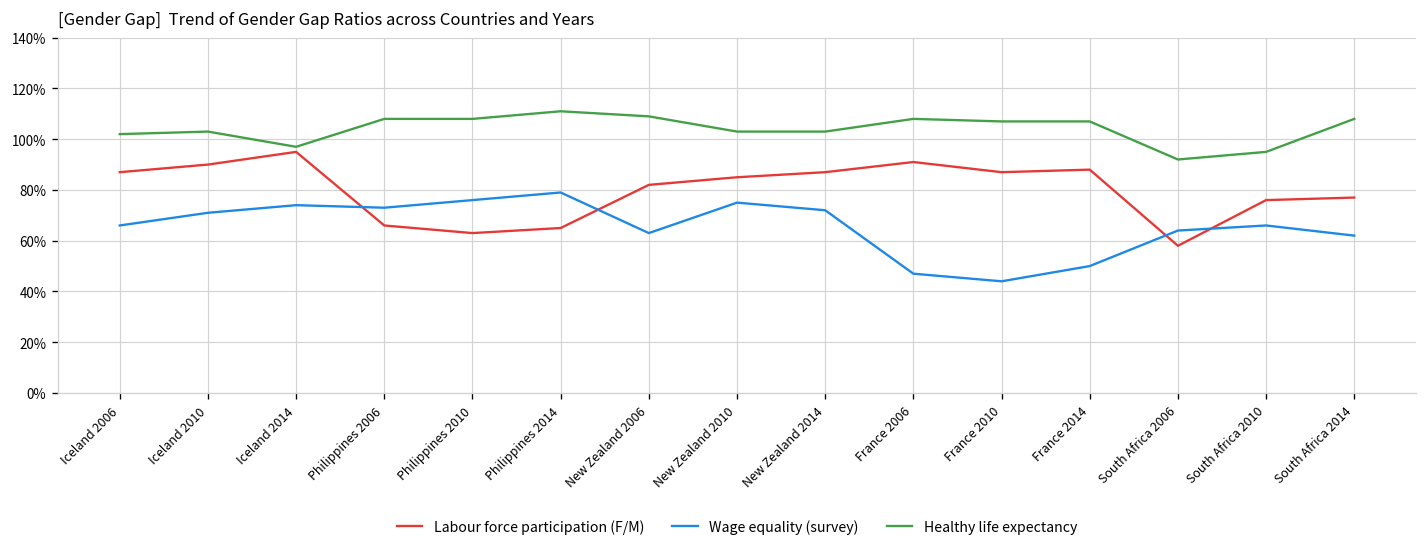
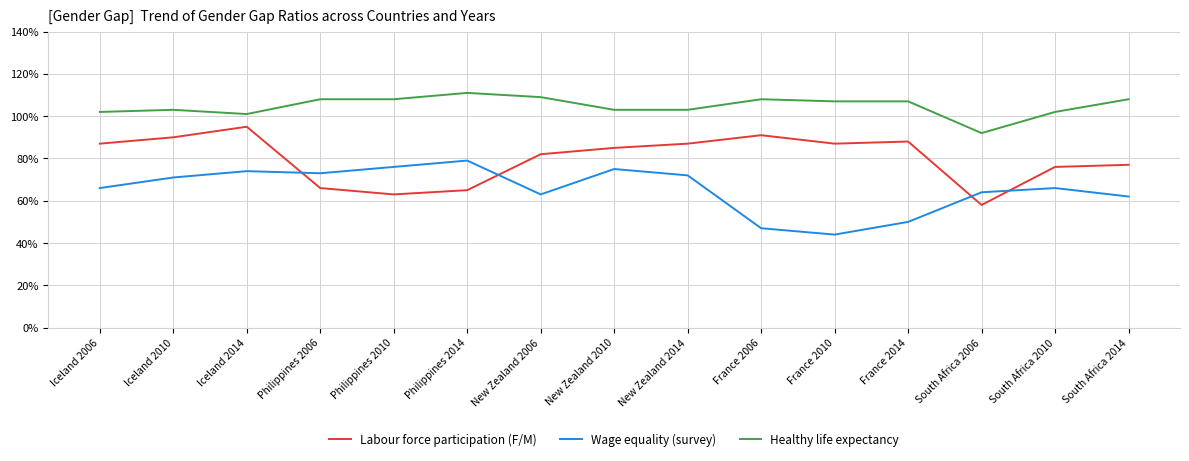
  {
    "Labour force participation (F/M)": {
      "Iceland 2006": "87%",
      "Iceland 2010": "90%",
      "Iceland 2014": "95%",
      "Philippines 2006": "66%",
      "Philippines 2010": "63%",
      "Philippines 2014": "65%",
      "New Zealand 2006": "82%",
      "New Zealand 2010": "85%",
      "New Zealand 2014": "87%",
      "France 2006": "91%",
      "France 2010": "87%",
      "France 2014": "88%",
      "South Africa 2006": "58%",
      "South Africa 2010": "76%",
      "South Africa 2014": "77%"
    },
    "Wage equality (survey)": {
      "Iceland 2006": "66%",
      "Iceland 2010": "71%",
      "Iceland 2014": "74%",
      "Philippines 2006": "73%",
      "Philippines 2010": "76%",
      "Philippines 2014": "79%",
      "New Zealand 2006": "63%",
      "New Zealand 2010": "75%",
      "New Zealand 2014": "72%",
      "France 2006": "47%",
      "France 2010": "44%",
      "France 2014": "50%",
      "South Africa 2006": "64%",
      "South Africa 2010": "66%",
      "South Africa 2014": "62%"
    },
    "Healthy life expectancy": {
      "Iceland 2006": "102%",
      "Iceland 2010": "103%",
-     "Iceland 2014": "97%",
+     "Iceland 2014": "101%",
      "Philippines 2006": "108%",
      "Philippines 2010": "108%",
      "Philippines 2014": "111%",
      "New Zealand 2006": "109%",
      "New Zealand 2010": "103%",
      "New Zealand 2014": "103%",
      "France 2006": "108%",
      "France 2010": "107%",
      "France 2014": "107%",
      "South Africa 2006": "92%",
-     "South Africa 2010": "95%",
+     "South Africa 2010": "102%",
      "South Africa 2014": "108%"
    }
  }
